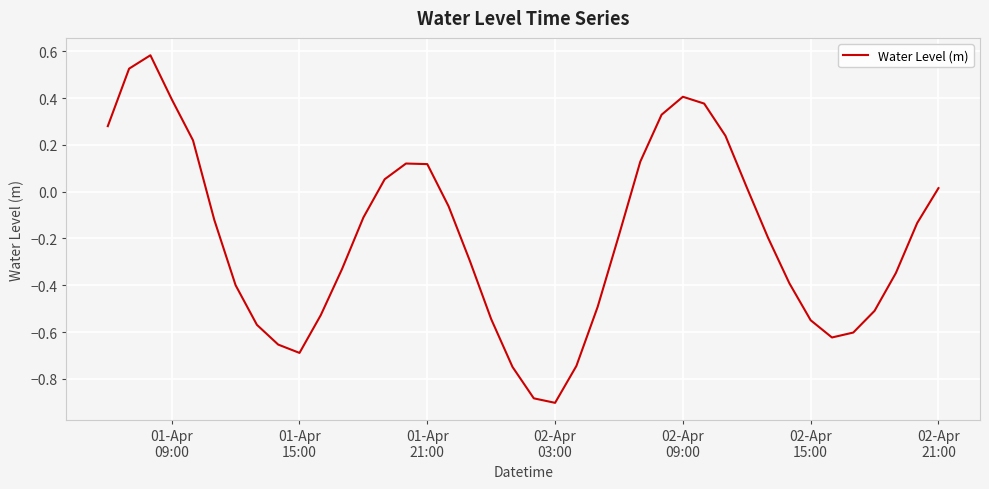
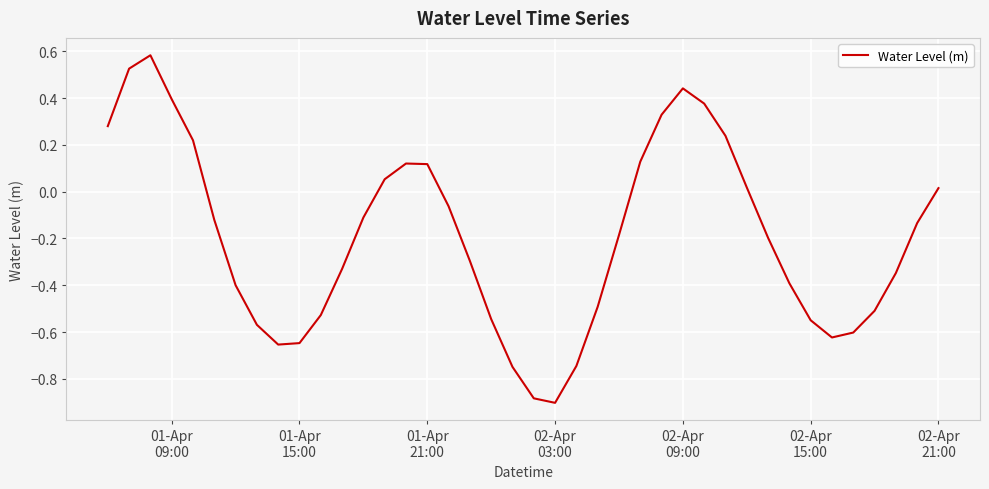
  {
    "01-Apr 09:00": 0.39,
-   "01-Apr 15:00": -0.69,
+   "01-Apr 15:00": -0.65,
    "01-Apr 21:00": 0.12,
    "02-Apr 03:00": -0.90,
-   "02-Apr 09:00": 0.41,
+   "02-Apr 09:00": 0.44,
    "02-Apr 15:00": -0.55,
    "02-Apr 21:00": 0.02
  }
